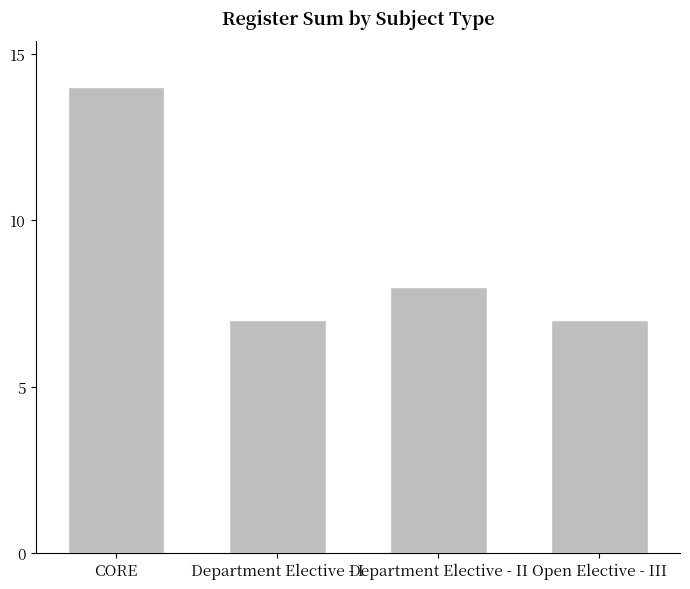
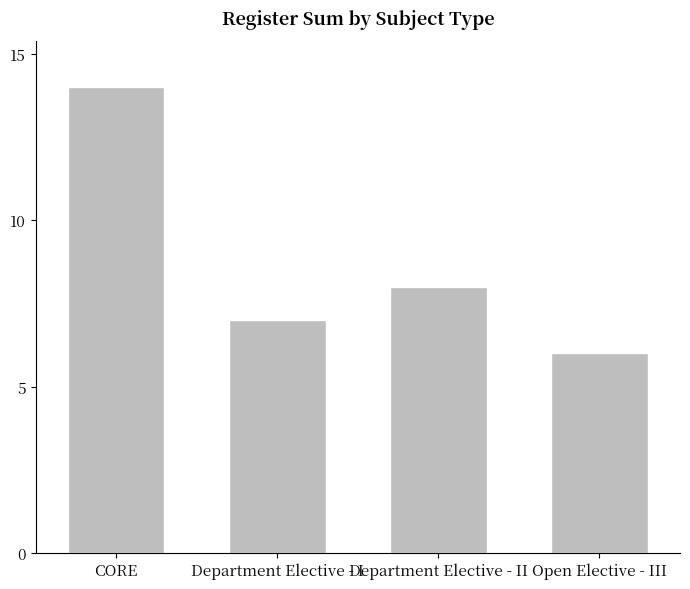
  {
    "CORE": 14,
    "Department Elective - I": 7,
    "Department Elective - II": 8,
-   "Open Elective - III": 7
+   "Open Elective - III": 6
  }
